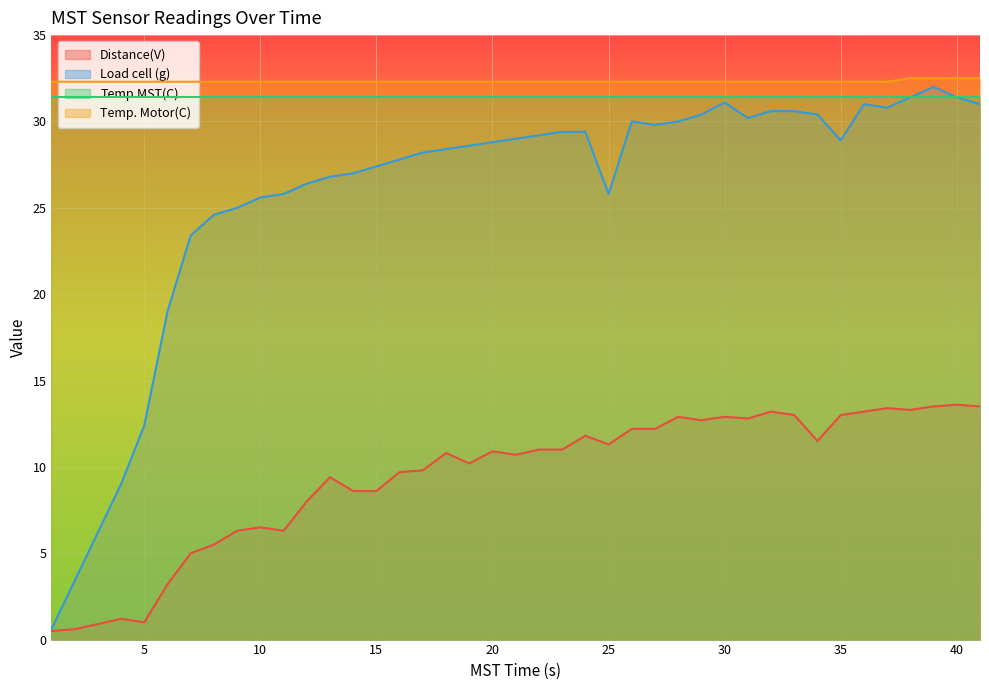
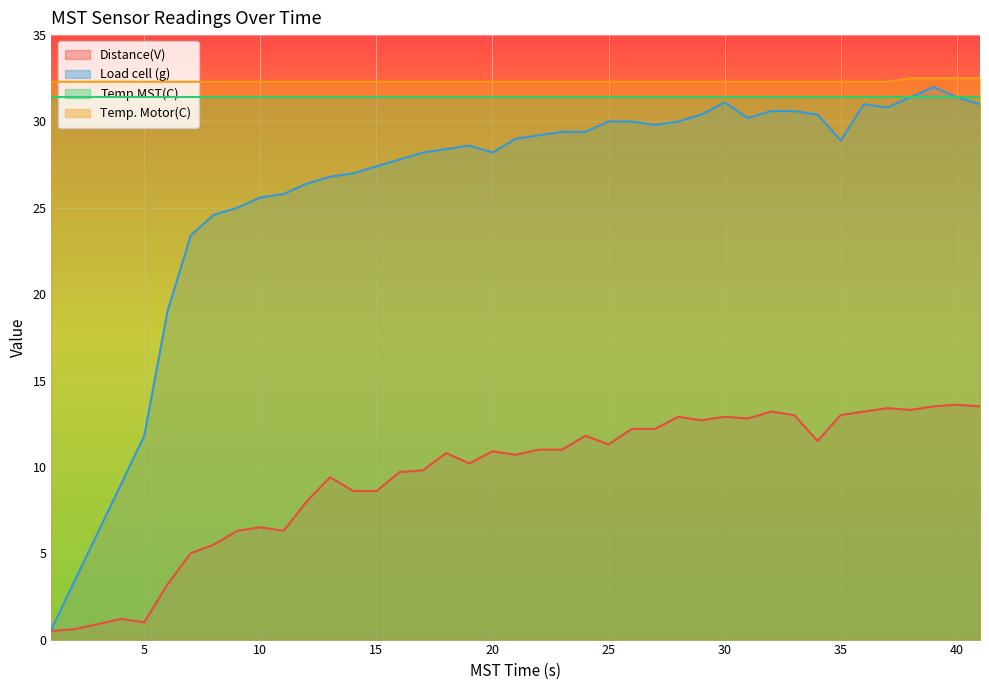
  {
    "Load cell (g)": {
-     "5": 12.4,
+     "5": 11.8,
      "10": 25.6,
      "15": 27.4,
-     "20": 28.8,
-     "25": 25.8,
+     "20": 28.2,
+     "25": 30.0,
      "30": 31.1,
      "35": 28.9
    },
    "Temp.MST(C)": {
      "10": 31.4,
      "15": 31.4,
      "20": 31.4,
      "25": 31.4,
      "30": 31.4,
      "35": 31.4
    }
  }
